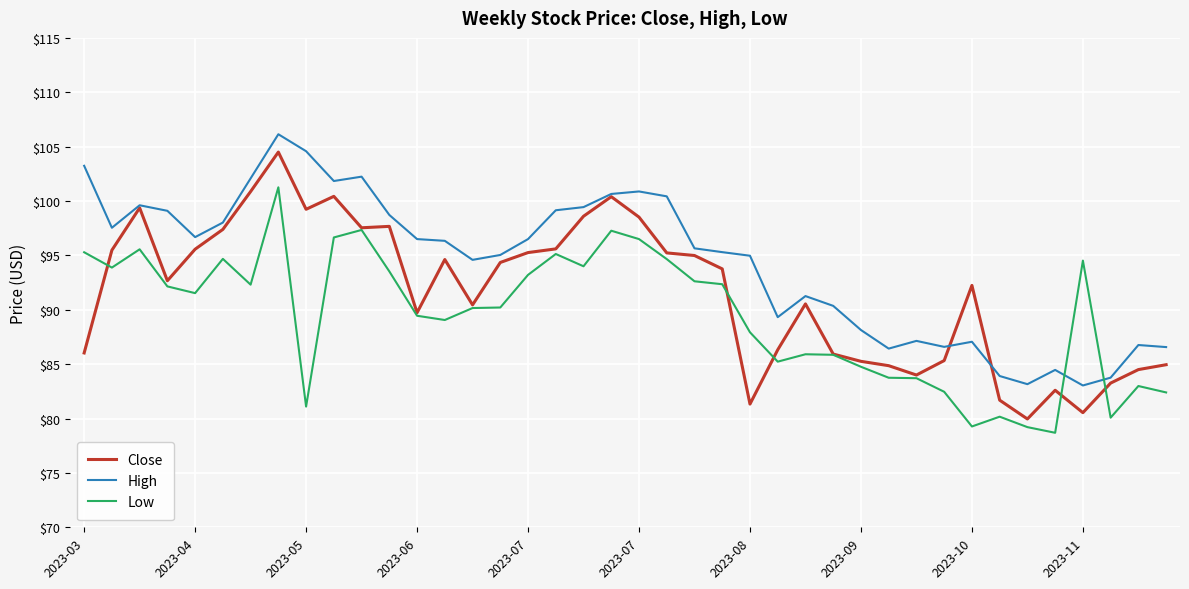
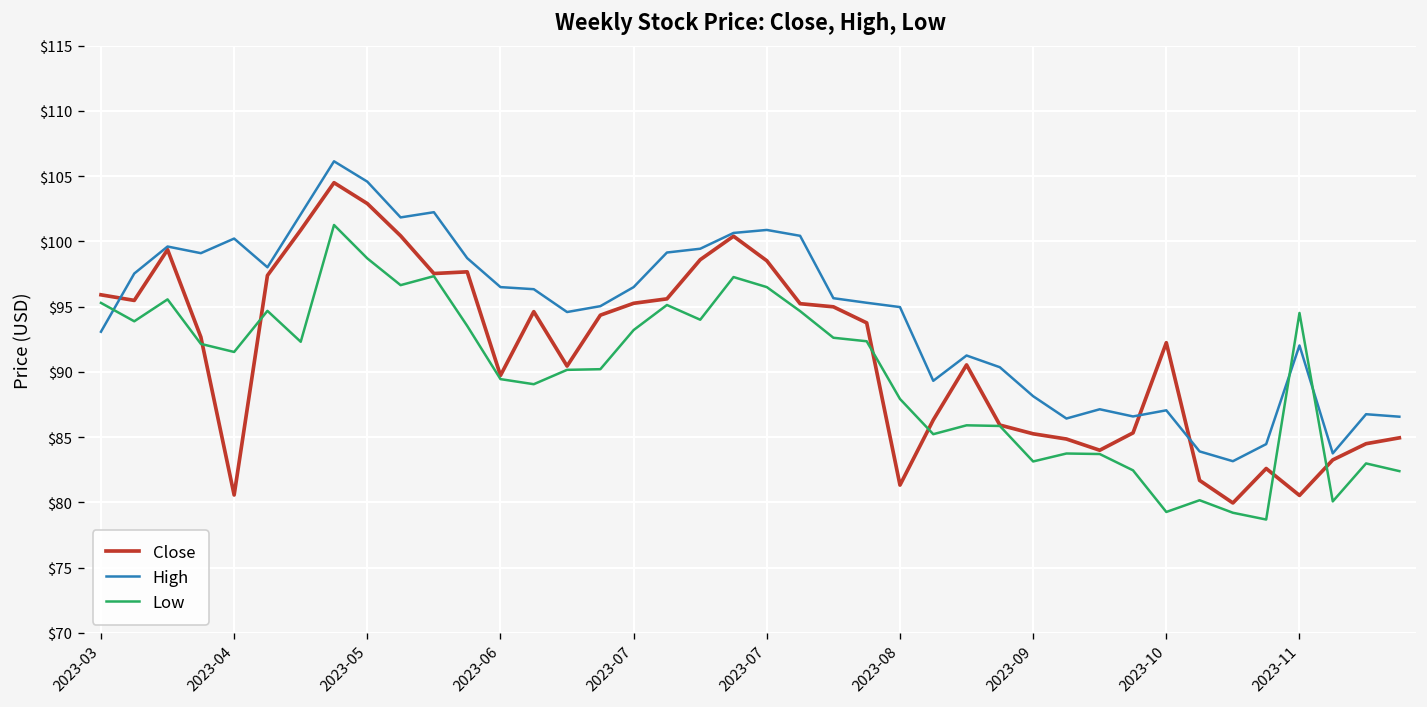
  {
    "Close": {
-     "2023-03": "$86.0",
-     "2023-04": "$95.6",
-     "2023-05": "$99.2",
+     "2023-03": "$95.9",
+     "2023-04": "$80.6",
+     "2023-05": "$102.9",
      "2023-06": "$89.7",
      "2023-08": "$81.3",
      "2023-09": "$85.3",
      "2023-10": "$92.2",
      "2023-11": "$80.5"
    },
    "High": {
-     "2023-03": "$103.2",
-     "2023-04": "$96.7",
+     "2023-03": "$93.1",
+     "2023-04": "$100.2",
      "2023-05": "$104.6",
      "2023-06": "$96.5",
      "2023-08": "$95.0",
      "2023-09": "$88.1",
      "2023-10": "$87.1",
-     "2023-11": "$83.0"
+     "2023-11": "$92.0"
    },
    "Low": {
      "2023-03": "$95.3",
      "2023-04": "$91.5",
-     "2023-05": "$81.1",
+     "2023-05": "$98.7",
      "2023-06": "$89.5",
      "2023-08": "$87.9",
-     "2023-09": "$84.8",
+     "2023-09": "$83.1",
      "2023-10": "$79.3",
      "2023-11": "$94.5"
    }
  }
